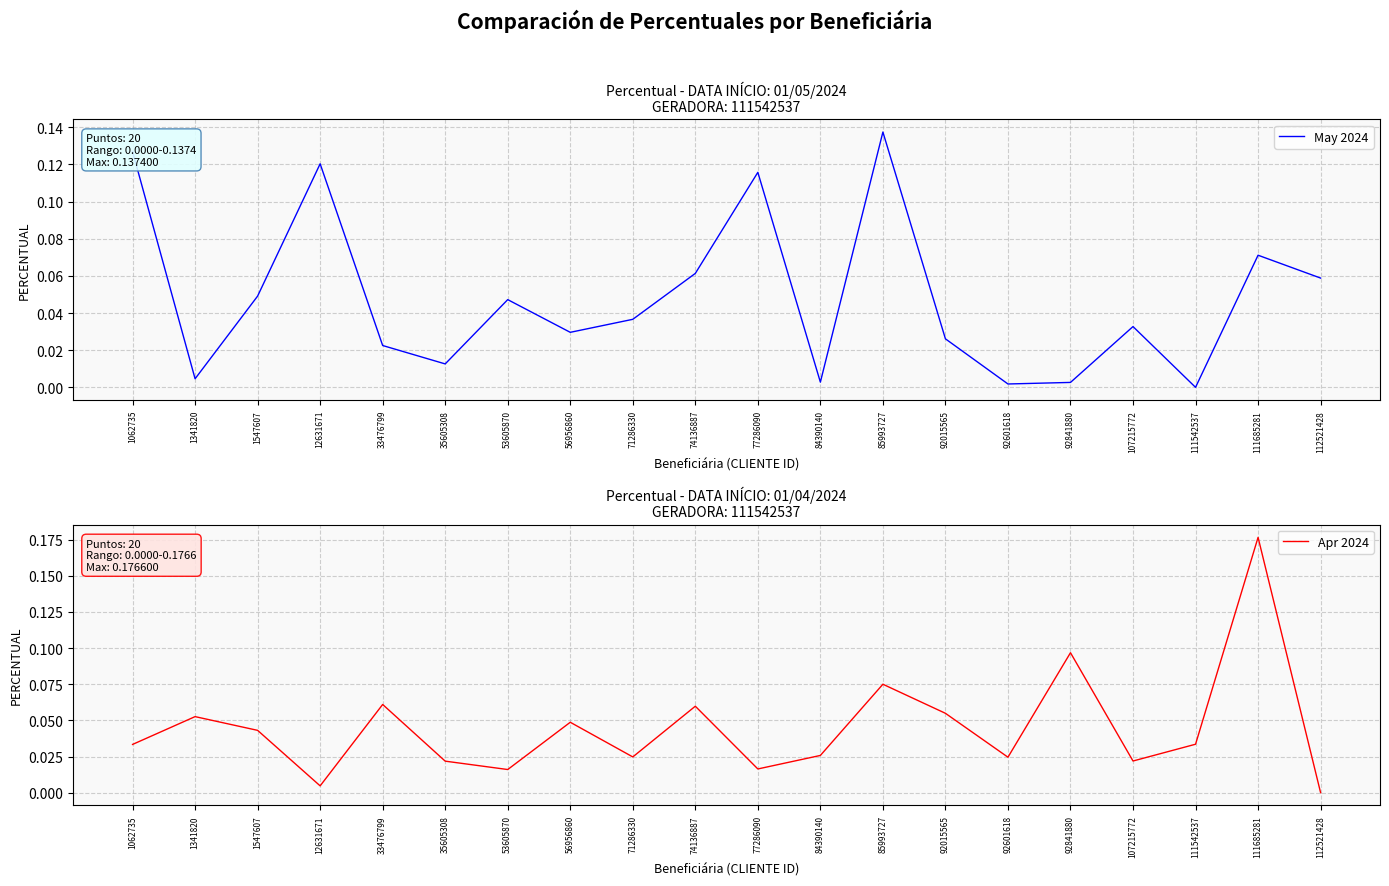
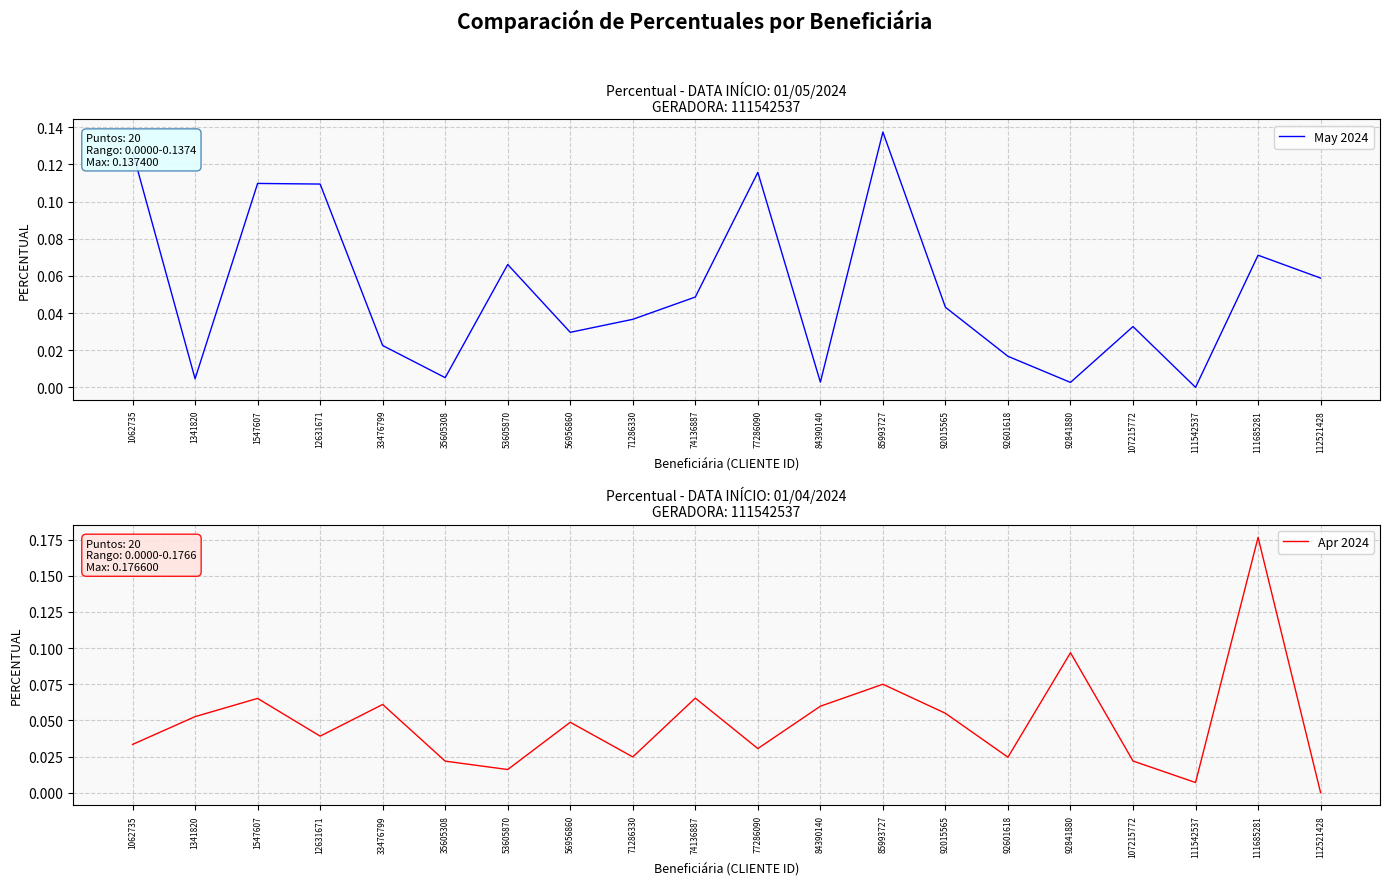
  {
    "Percentual - DATA INÍCIO: 01/05/2024 GERADORA: 111542537": {
      "1341820": 0.005,
-     "1547607": 0.049,
-     "12631671": 0.120,
+     "1547607": 0.110,
+     "12631671": 0.109,
      "33476799": 0.023,
-     "35605308": 0.013,
-     "53605870": 0.047,
+     "35605308": 0.005,
+     "53605870": 0.066,
      "56956860": 0.030,
      "71286330": 0.037,
-     "74136887": 0.061,
+     "74136887": 0.049,
      "77286090": 0.116,
      "84390140": 0.003,
      "85993727": 0.137,
-     "92015565": 0.026,
-     "92601618": 0.002,
+     "92015565": 0.043,
+     "92601618": 0.017,
      "92841880": 0.003,
      "107215772": 0.033,
      "111542537": 0.000,
      "111685281": 0.071,
      "112521428": 0.059
    },
    "Percentual - DATA INÍCIO: 01/04/2024 GERADORA: 111542537": {
      "1062735": 0.033,
      "1341820": 0.053,
-     "1547607": 0.043,
-     "12631671": 0.005,
+     "1547607": 0.065,
+     "12631671": 0.039,
      "33476799": 0.061,
      "35605308": 0.022,
      "53605870": 0.016,
      "56956860": 0.049,
      "71286330": 0.025,
-     "74136887": 0.060,
-     "77286090": 0.016,
-     "84390140": 0.026,
+     "74136887": 0.065,
+     "77286090": 0.031,
+     "84390140": 0.060,
      "85993727": 0.075,
      "92015565": 0.055,
      "92601618": 0.025,
      "92841880": 0.097,
      "107215772": 0.022,
-     "111542537": 0.034,
+     "111542537": 0.007,
      "111685281": 0.177,
      "112521428": 0.000
    }
  }
